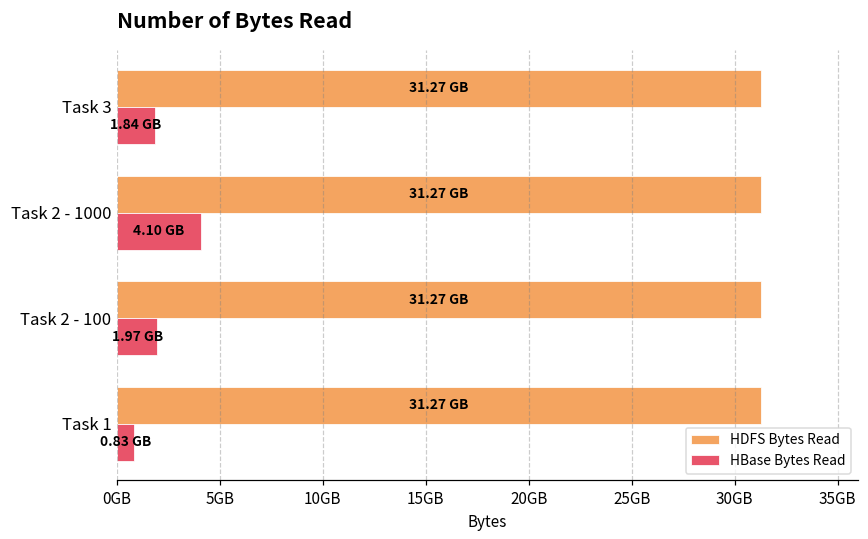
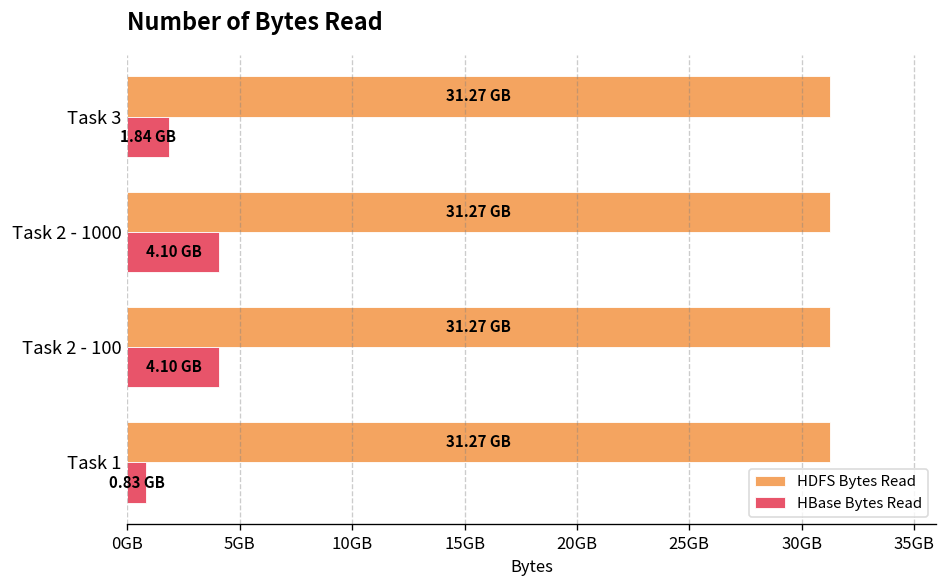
  {
    "HBase Bytes Read": {
-     "Task 2 - 100": 1.97
+     "Task 2 - 100": 4.10
    }
  }
